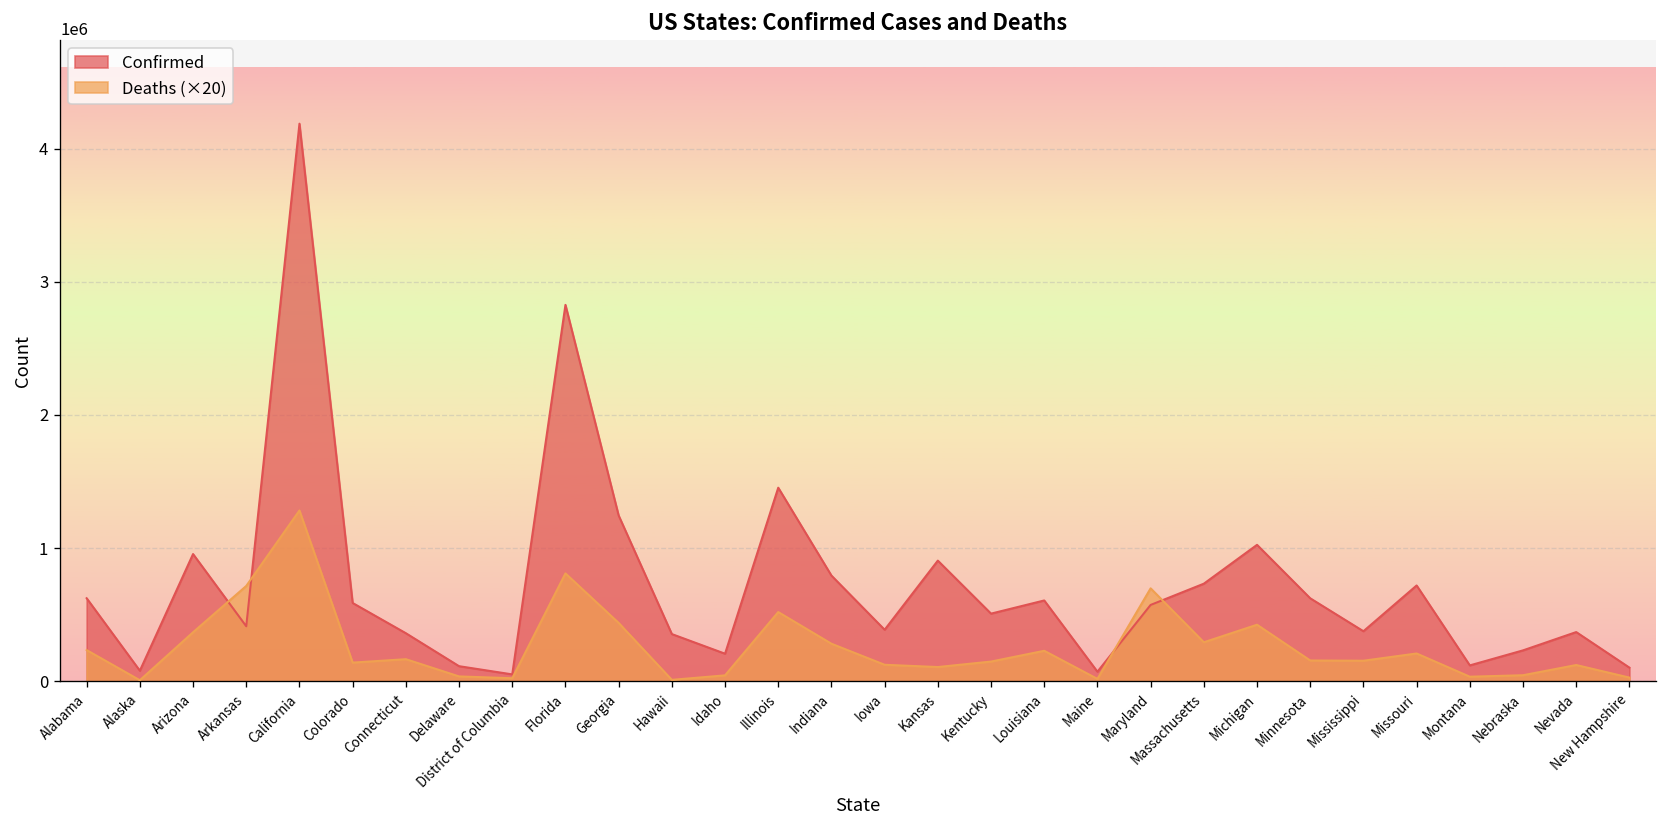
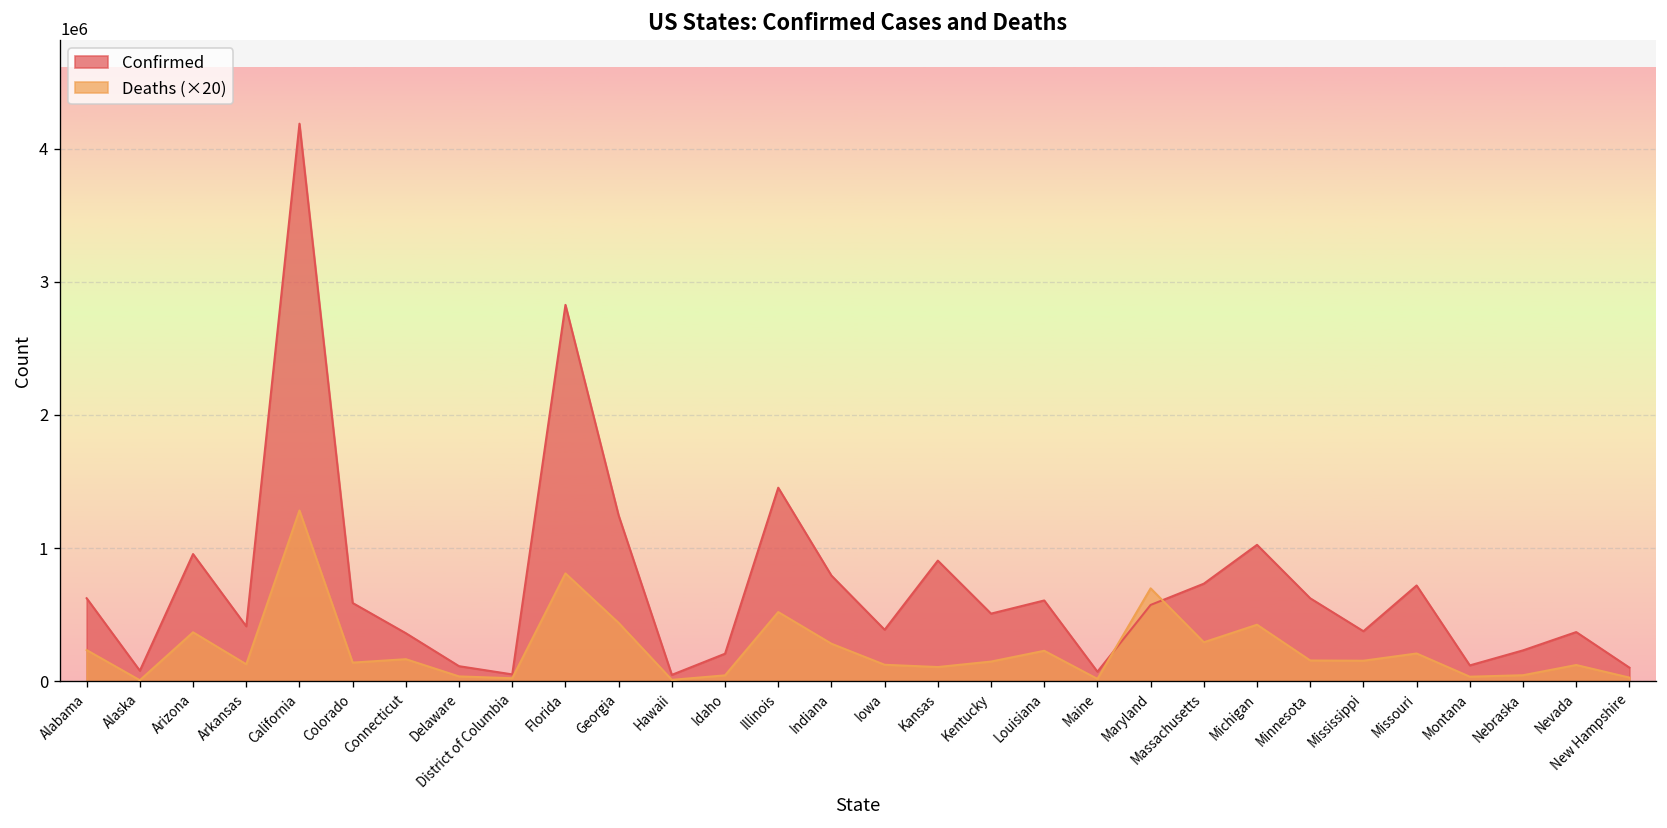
  {
    "Confirmed": {
      "Alabama": 620000,
      "Alaska": 80000,
      "Arizona": 960000,
      "Arkansas": 410000,
      "California": 4190000,
      "Colorado": 590000,
      "Connecticut": 360000,
      "Delaware": 110000,
      "District of Columbia": 50000,
      "Florida": 2830000,
      "Georgia": 1250000,
-     "Hawaii": 350000,
+     "Hawaii": 50000,
      "Idaho": 210000,
      "Illinois": 1450000,
      "Indiana": 790000,
      "Iowa": 390000,
      "Kansas": 910000,
      "Kentucky": 510000,
      "Louisiana": 610000,
      "Maine": 70000,
      "Maryland": 570000,
      "Massachusetts": 730000,
      "Michigan": 1030000,
      "Minnesota": 620000,
      "Mississippi": 380000,
      "Missouri": 720000,
      "Montana": 120000,
      "Nebraska": 230000,
      "Nevada": 370000,
      "New Hampshire": 100000
    },
    "Deaths (×20)": {
      "Alabama": 230000,
      "Alaska": 10000,
      "Arizona": 370000,
-     "Arkansas": 720000,
+     "Arkansas": 130000,
      "California": 1280000,
      "Colorado": 140000,
      "Connecticut": 170000,
      "Delaware": 40000,
      "District of Columbia": 20000,
      "Florida": 810000,
      "Georgia": 440000,
      "Hawaii": 10000,
      "Idaho": 40000,
      "Illinois": 520000,
      "Indiana": 280000,
      "Iowa": 120000,
      "Kansas": 110000,
      "Kentucky": 150000,
      "Louisiana": 230000,
      "Maine": 20000,
      "Maryland": 700000,
      "Massachusetts": 290000,
      "Michigan": 430000,
      "Minnesota": 160000,
      "Mississippi": 150000,
      "Missouri": 210000,
      "Montana": 30000,
      "Nebraska": 50000,
      "Nevada": 120000,
      "New Hampshire": 30000
    }
  }
